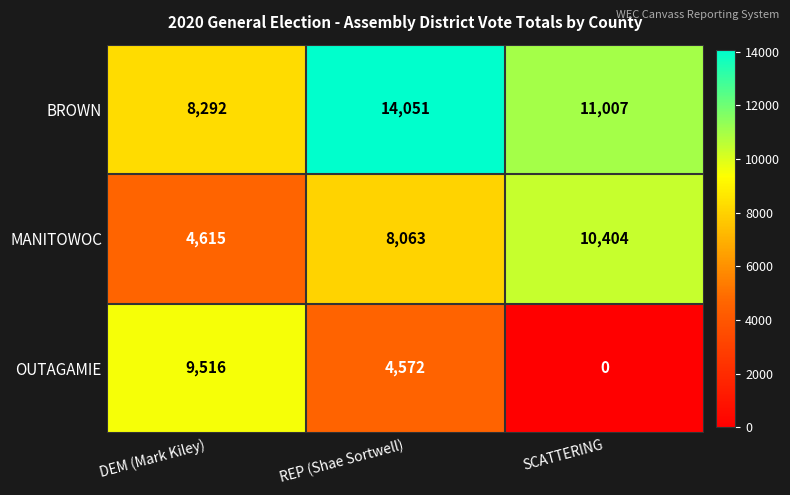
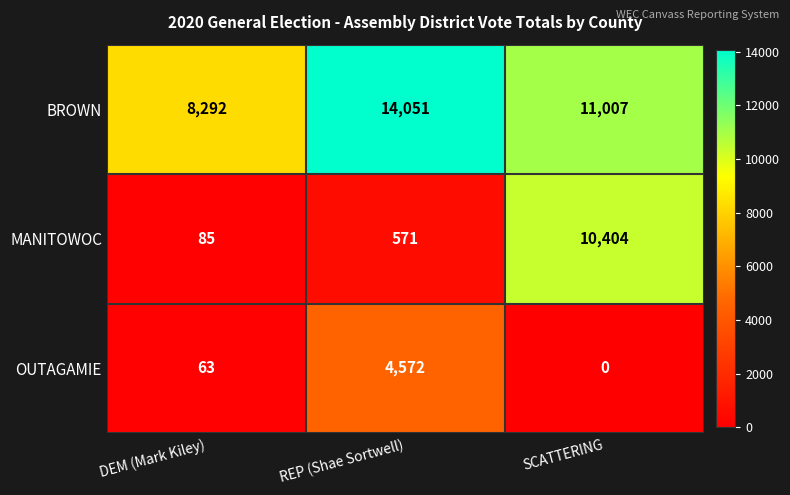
  {
    "BROWN": {
      "DEM (Mark Kiley)": "8,292",
      "REP (Shae Sortwell)": "14,051",
      "SCATTERING": "11,007"
    },
    "MANITOWOC": {
-     "DEM (Mark Kiley)": "4,615",
-     "REP (Shae Sortwell)": "8,063",
+     "DEM (Mark Kiley)": "85",
+     "REP (Shae Sortwell)": "571",
      "SCATTERING": "10,404"
    },
    "OUTAGAMIE": {
-     "DEM (Mark Kiley)": "9,516",
+     "DEM (Mark Kiley)": "63",
      "REP (Shae Sortwell)": "4,572",
      "SCATTERING": "0"
    }
  }
